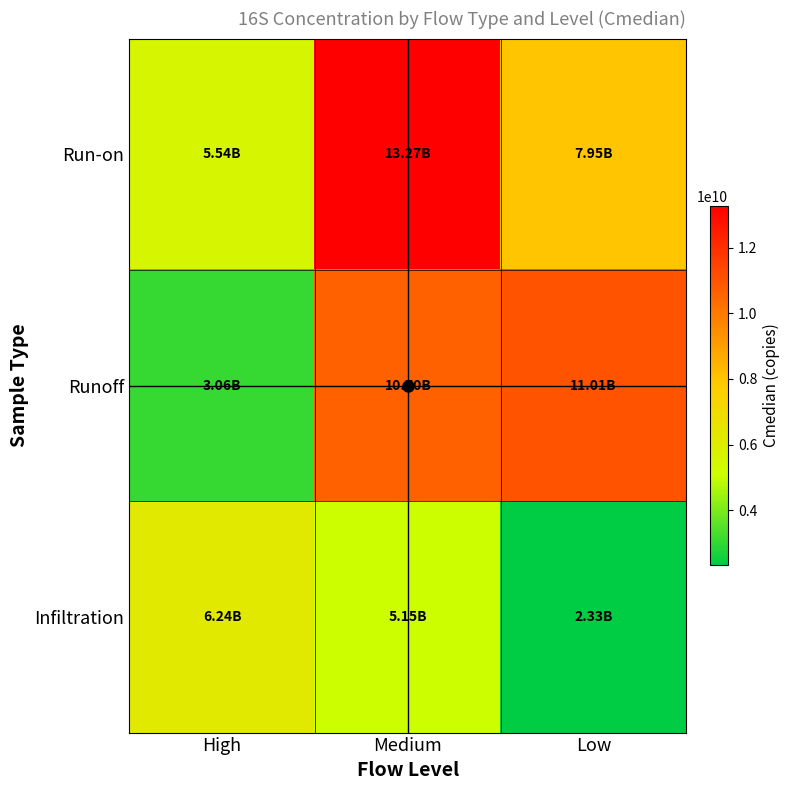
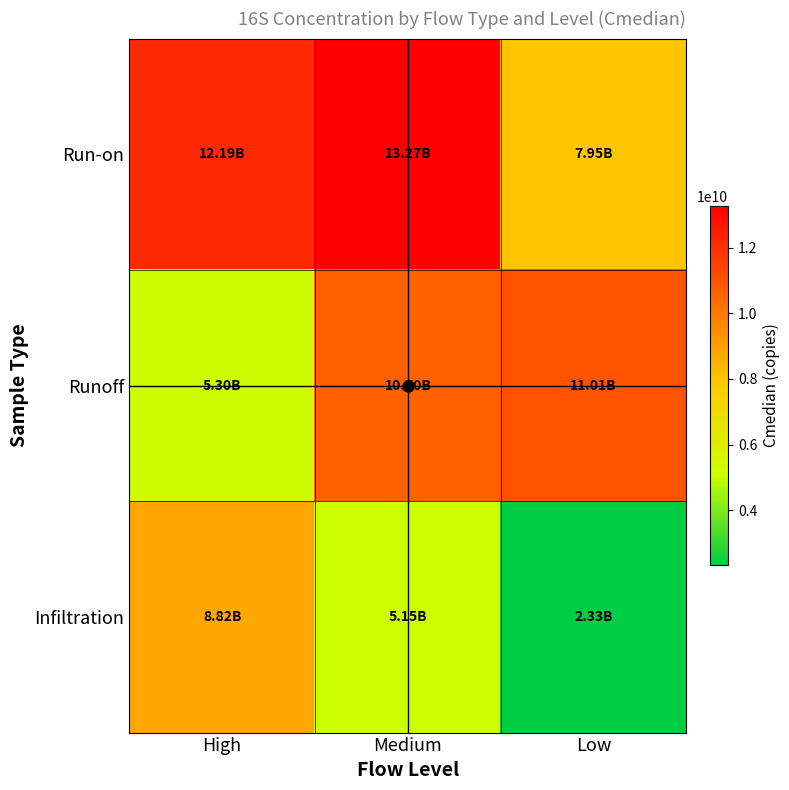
  {
    "Run-on": {
-     "High": "5.54B",
+     "High": "12.19B",
      "Medium": "13.27B",
      "Low": "7.95B"
    },
    "Runoff": {
-     "High": "3.06B",
+     "High": "5.30B",
      "Low": "11.01B"
    },
    "Infiltration": {
-     "High": "6.24B",
+     "High": "8.82B",
      "Medium": "5.15B",
      "Low": "2.33B"
    }
  }
